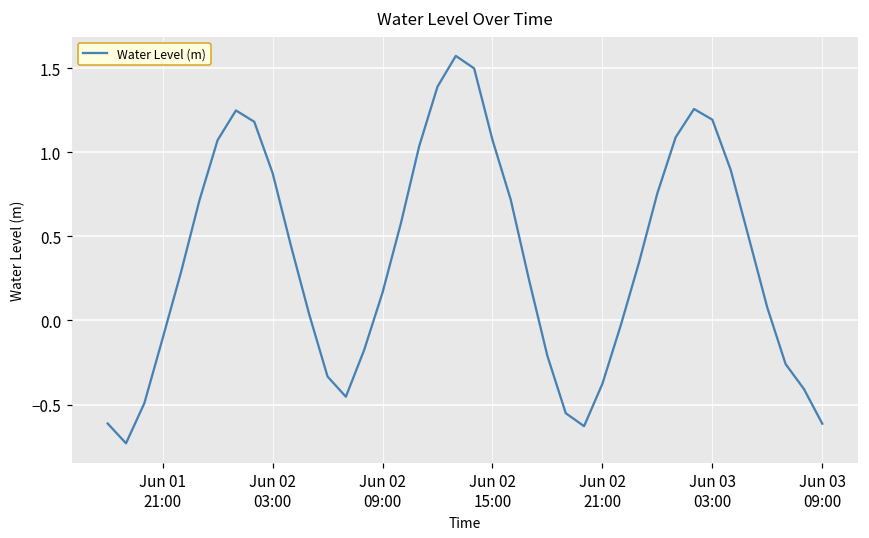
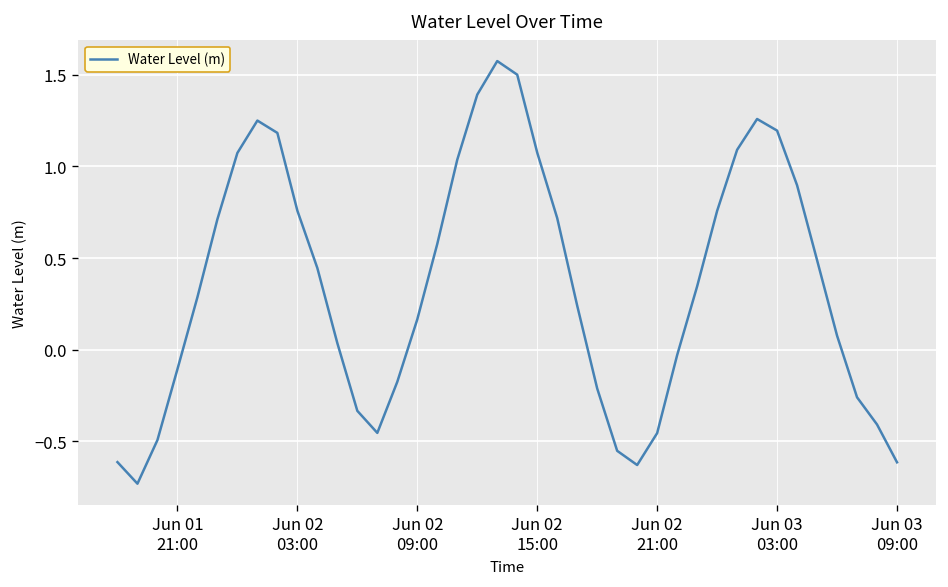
  {
    "Jun 01 21:00": -0.11,
-   "Jun 02 03:00": 0.88,
+   "Jun 02 03:00": 0.76,
    "Jun 02 09:00": 0.17,
    "Jun 02 15:00": 1.07,
-   "Jun 02 21:00": -0.38,
+   "Jun 02 21:00": -0.45,
    "Jun 03 03:00": 1.19,
    "Jun 03 09:00": -0.61
  }
